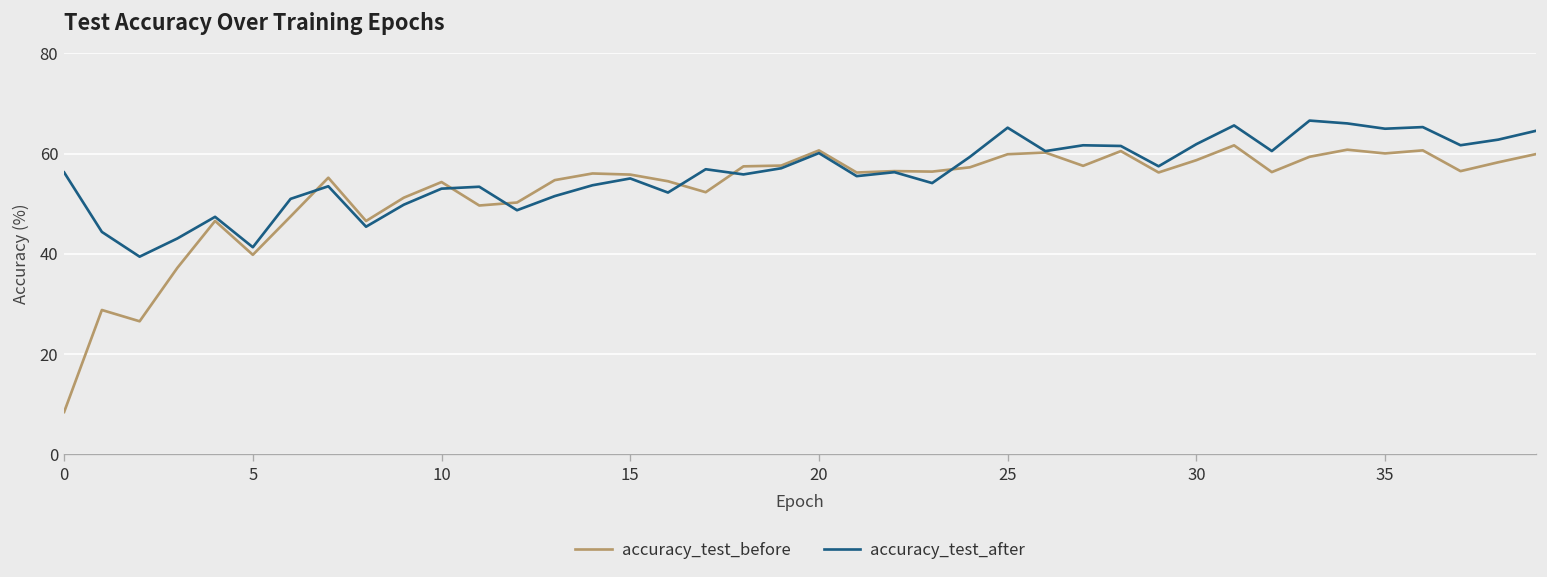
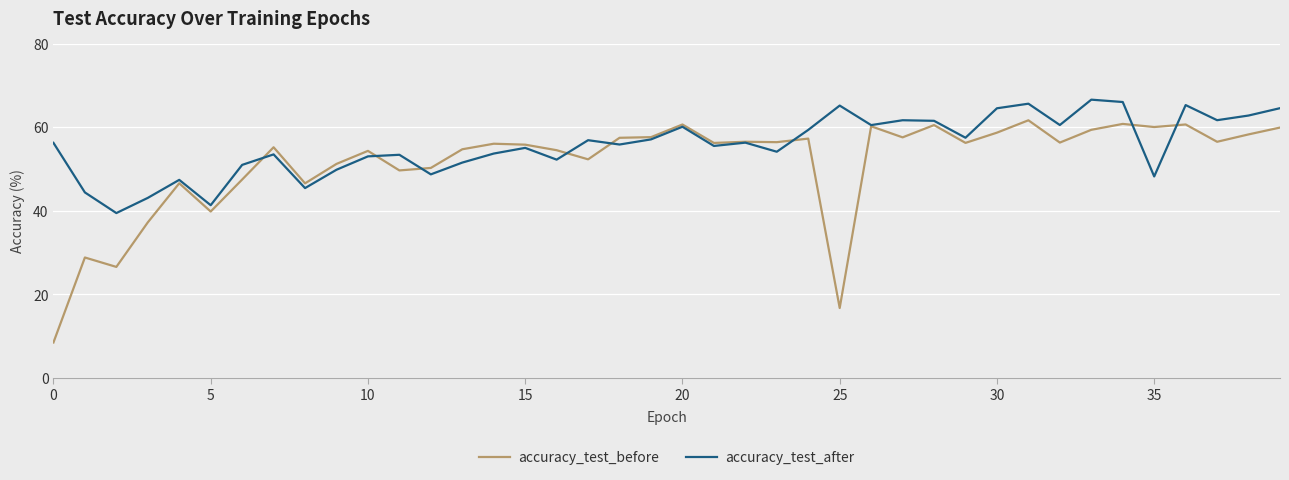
  {
    "accuracy_test_before": {
      "0": 8,
      "5": 40,
      "10": 54,
      "15": 56,
-     "25": 60,
+     "25": 17,
      "30": 59,
      "35": 60
    },
    "accuracy_test_after": {
      "0": 56,
      "5": 41,
      "10": 53,
      "15": 55,
      "25": 65,
-     "30": 62,
-     "35": 65
+     "30": 65,
+     "35": 48
    }
  }
